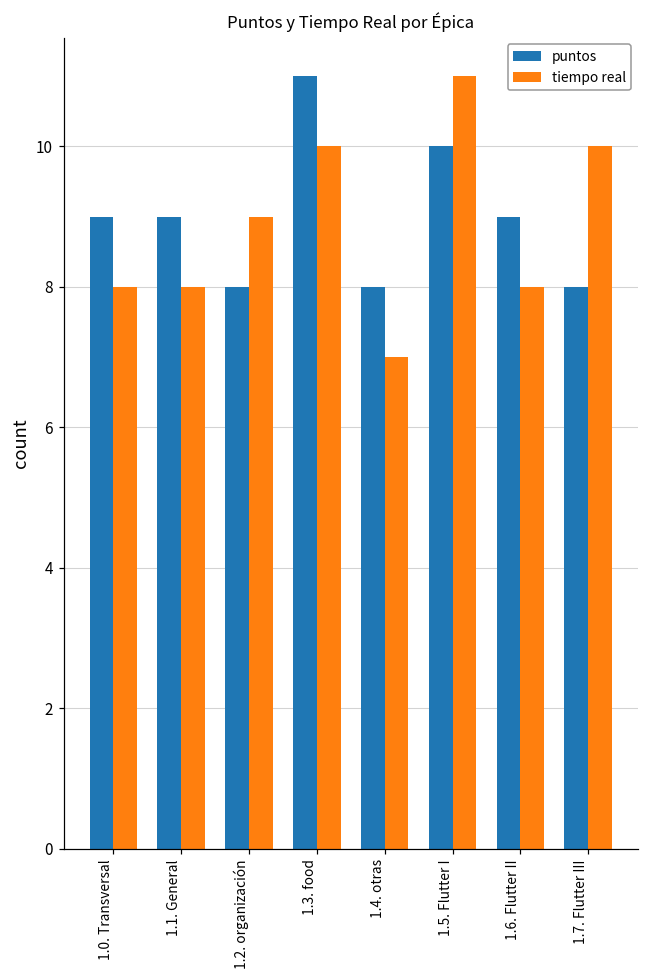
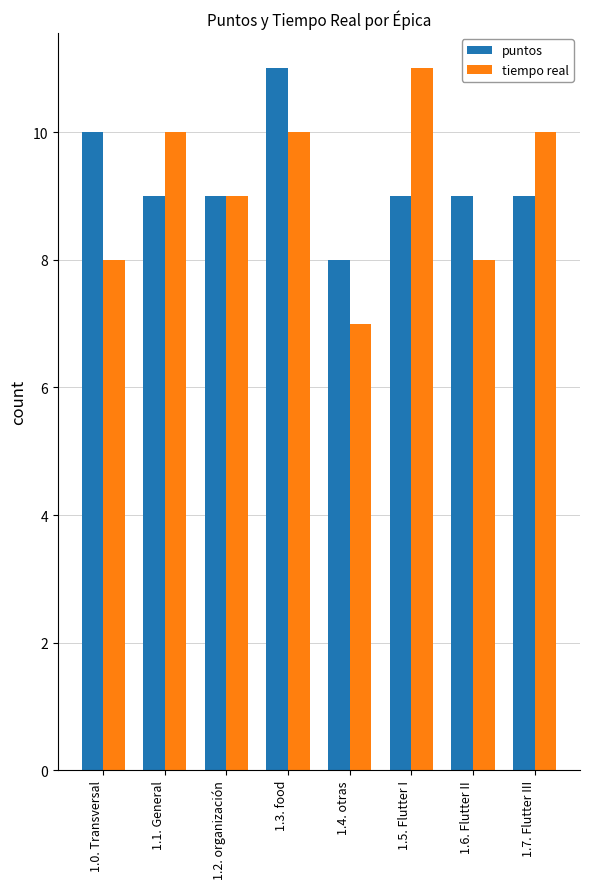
  {
    "puntos": {
-     "1.0. Transversal": 9,
+     "1.0. Transversal": 10,
      "1.1. General": 9,
-     "1.2. organización": 8,
+     "1.2. organización": 9,
      "1.3. food": 11,
      "1.4. otras": 8,
-     "1.5. Flutter I": 10,
+     "1.5. Flutter I": 9,
      "1.6. Flutter II": 9,
-     "1.7. Flutter III": 8
+     "1.7. Flutter III": 9
    },
    "tiempo real": {
      "1.0. Transversal": 8,
-     "1.1. General": 8,
+     "1.1. General": 10,
      "1.2. organización": 9,
      "1.3. food": 10,
      "1.4. otras": 7,
      "1.5. Flutter I": 11,
      "1.6. Flutter II": 8,
      "1.7. Flutter III": 10
    }
  }
